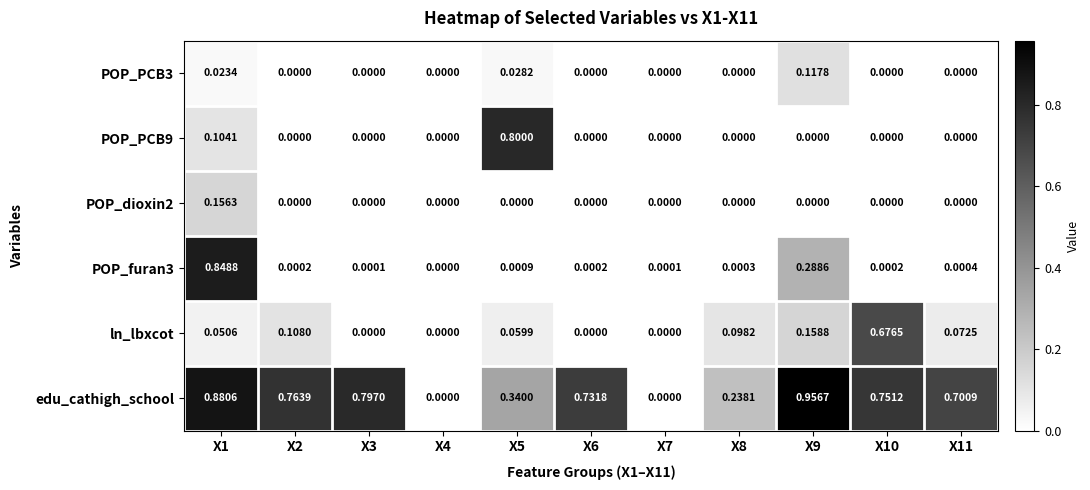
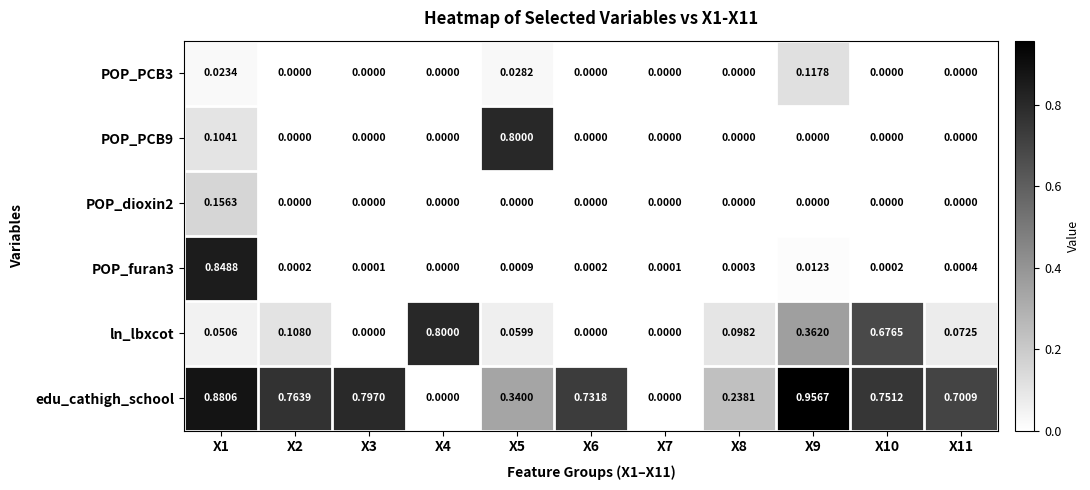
  {
    "POP_PCB3": {
      "X1": 0.0234,
      "X2": 0.0000,
      "X3": 0.0000,
      "X4": 0.0000,
      "X5": 0.0282,
      "X6": 0.0000,
      "X7": 0.0000,
      "X8": 0.0000,
      "X9": 0.1178,
      "X10": 0.0000,
      "X11": 0.0000
    },
    "POP_PCB9": {
      "X1": 0.1041,
      "X2": 0.0000,
      "X3": 0.0000,
      "X4": 0.0000,
      "X5": 0.8000,
      "X6": 0.0000,
      "X7": 0.0000,
      "X8": 0.0000,
      "X9": 0.0000,
      "X10": 0.0000,
      "X11": 0.0000
    },
    "POP_dioxin2": {
      "X1": 0.1563,
      "X2": 0.0000,
      "X3": 0.0000,
      "X4": 0.0000,
      "X5": 0.0000,
      "X6": 0.0000,
      "X7": 0.0000,
      "X8": 0.0000,
      "X9": 0.0000,
      "X10": 0.0000,
      "X11": 0.0000
    },
    "POP_furan3": {
      "X1": 0.8488,
      "X2": 0.0002,
      "X3": 0.0001,
      "X4": 0.0000,
      "X5": 0.0009,
      "X6": 0.0002,
      "X7": 0.0001,
      "X8": 0.0003,
-     "X9": 0.2886,
+     "X9": 0.0123,
      "X10": 0.0002,
      "X11": 0.0004
    },
    "ln_lbxcot": {
      "X1": 0.0506,
      "X2": 0.1080,
      "X3": 0.0000,
-     "X4": 0.0000,
+     "X4": 0.8000,
      "X5": 0.0599,
      "X6": 0.0000,
      "X7": 0.0000,
      "X8": 0.0982,
-     "X9": 0.1588,
+     "X9": 0.3620,
      "X10": 0.6765,
      "X11": 0.0725
    },
    "edu_cathigh_school": {
      "X1": 0.8806,
      "X2": 0.7639,
      "X3": 0.7970,
      "X4": 0.0000,
      "X5": 0.3400,
      "X6": 0.7318,
      "X7": 0.0000,
      "X8": 0.2381,
      "X9": 0.9567,
      "X10": 0.7512,
      "X11": 0.7009
    }
  }
